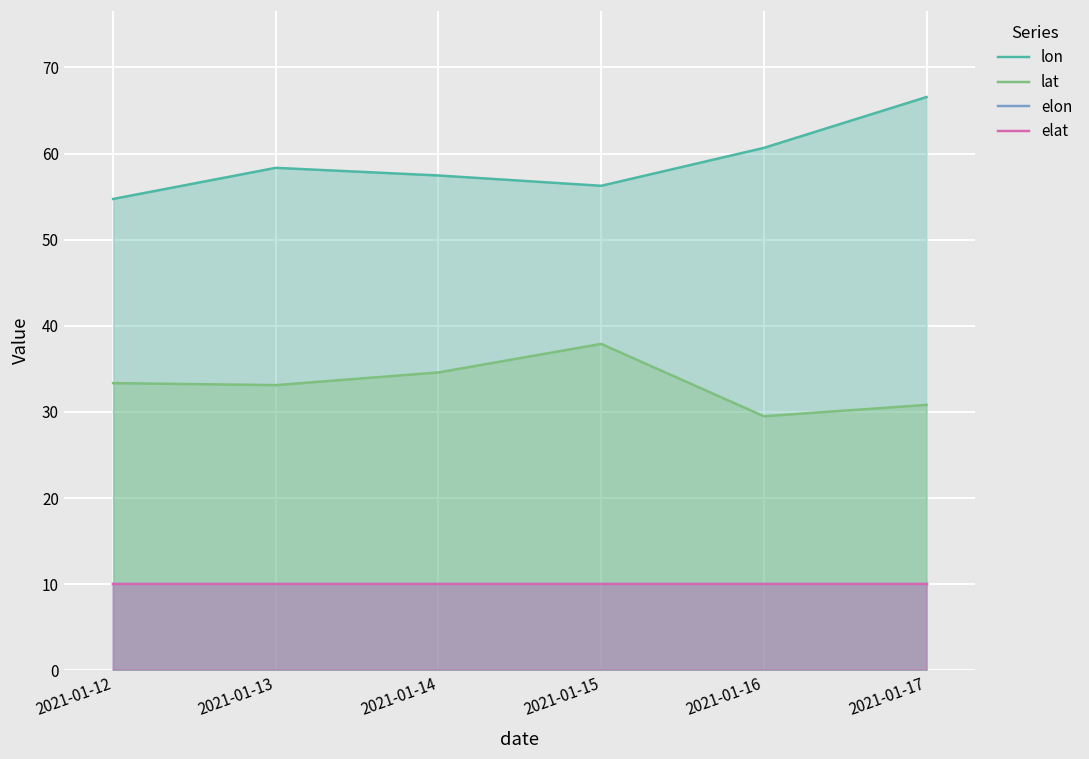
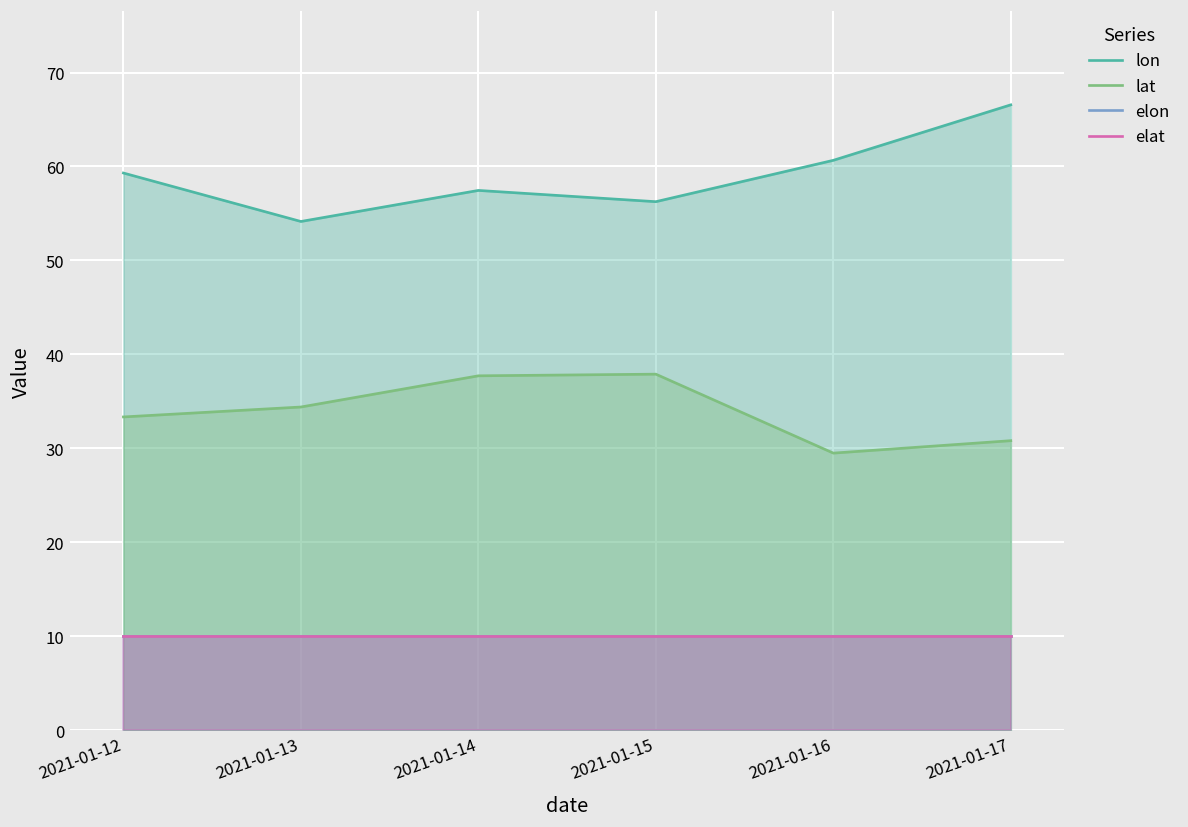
  {
    "lon": {
-     "2021-01-12": 55,
-     "2021-01-13": 58,
+     "2021-01-12": 59,
+     "2021-01-13": 54,
      "2021-01-14": 57,
      "2021-01-15": 56,
      "2021-01-16": 61,
      "2021-01-17": 67
    },
    "lat": {
      "2021-01-12": 33,
-     "2021-01-13": 33,
-     "2021-01-14": 35,
+     "2021-01-13": 34,
+     "2021-01-14": 38,
      "2021-01-15": 38,
      "2021-01-16": 29,
      "2021-01-17": 31
    },
    "elat": {
      "2021-01-12": 10,
      "2021-01-13": 10,
      "2021-01-14": 10,
      "2021-01-15": 10,
      "2021-01-16": 10,
      "2021-01-17": 10
    }
  }
